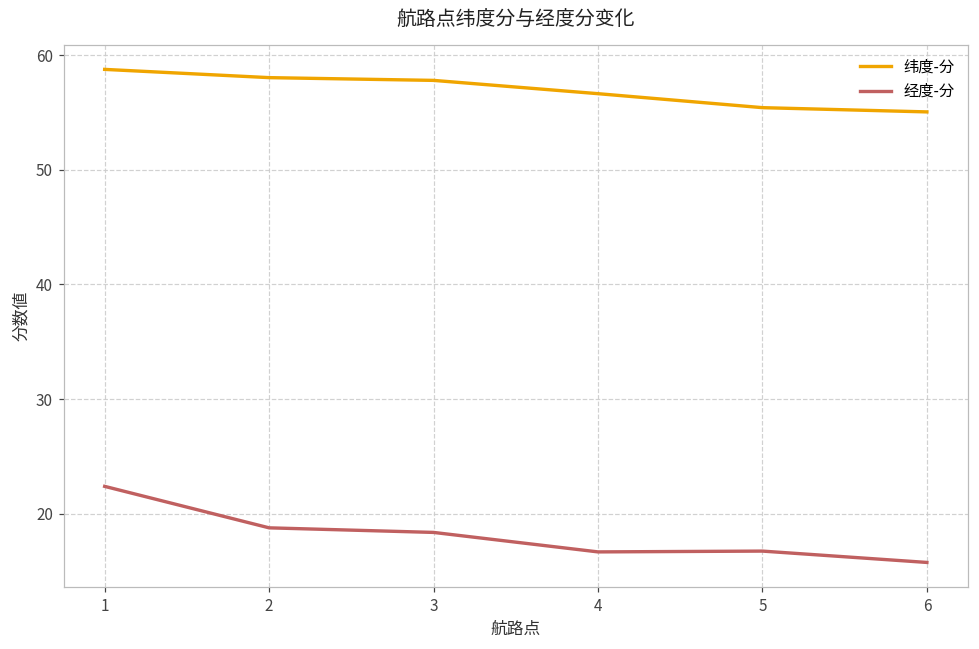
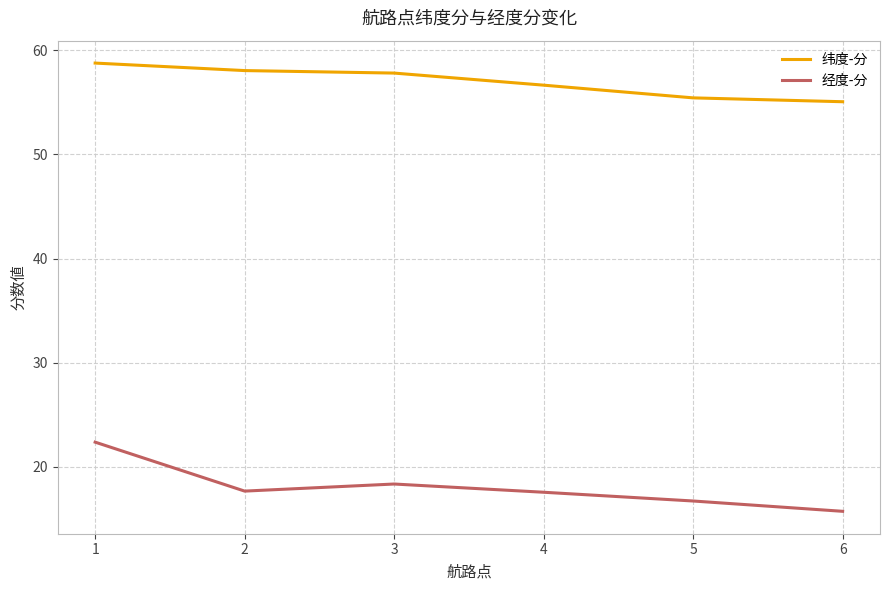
  {
    "纬度-分": {
      "1": 58.8,
      "2": 58.1,
      "3": 57.8,
      "4": 56.7,
      "5": 55.4,
      "6": 55.1
    },
    "经度-分": {
      "1": 22.4,
-     "2": 18.8,
+     "2": 17.7,
      "3": 18.4,
-     "4": 16.7,
+     "4": 17.6,
      "5": 16.7,
      "6": 15.7
    }
  }
